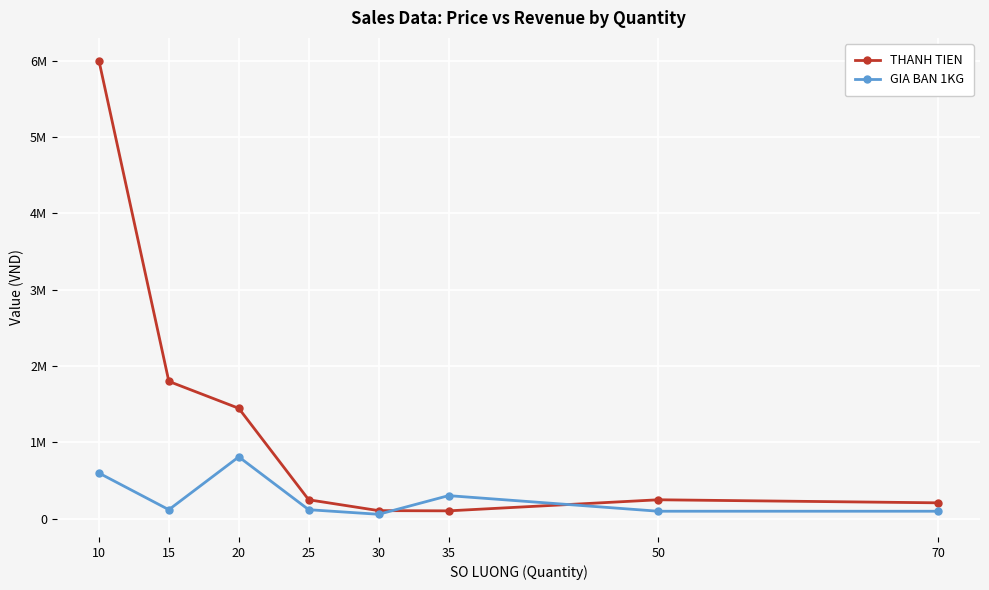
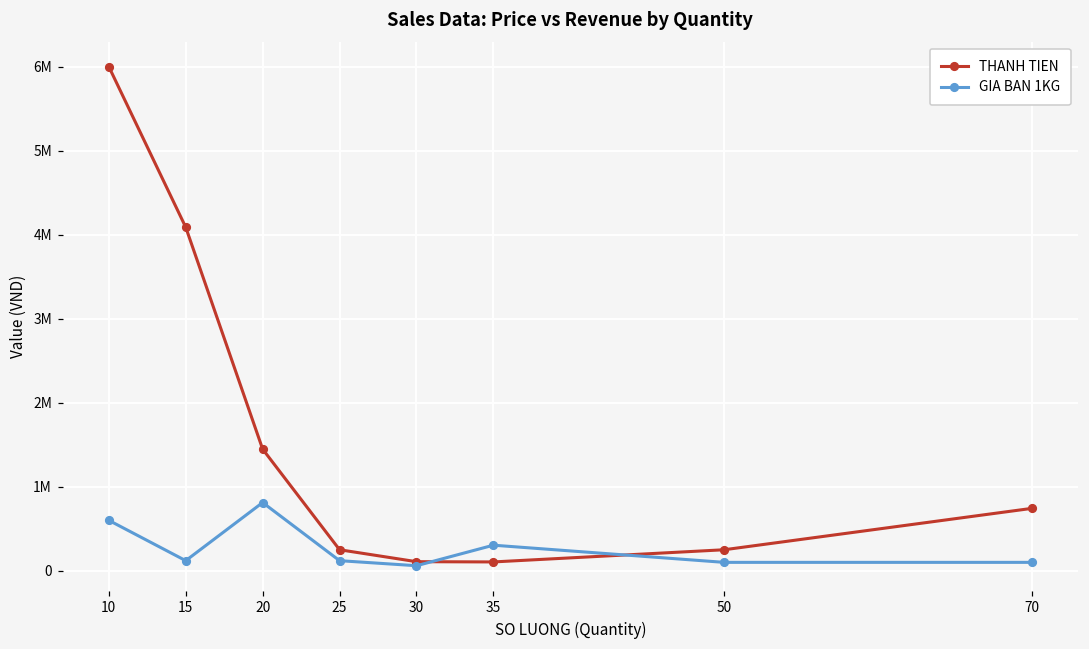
  {
    "THANH TIEN": {
      "10": 6000000,
-     "15": 1800000,
+     "15": 4100000,
      "20": 1400000,
      "25": 300000,
      "30": 100000,
      "35": 100000,
      "50": 300000,
-     "70": 200000
+     "70": 700000
    },
    "GIA BAN 1KG": {
      "10": 600000,
      "15": 100000,
      "20": 800000,
      "25": 100000,
      "30": 100000,
      "35": 300000,
      "50": 100000,
      "70": 100000
    }
  }
